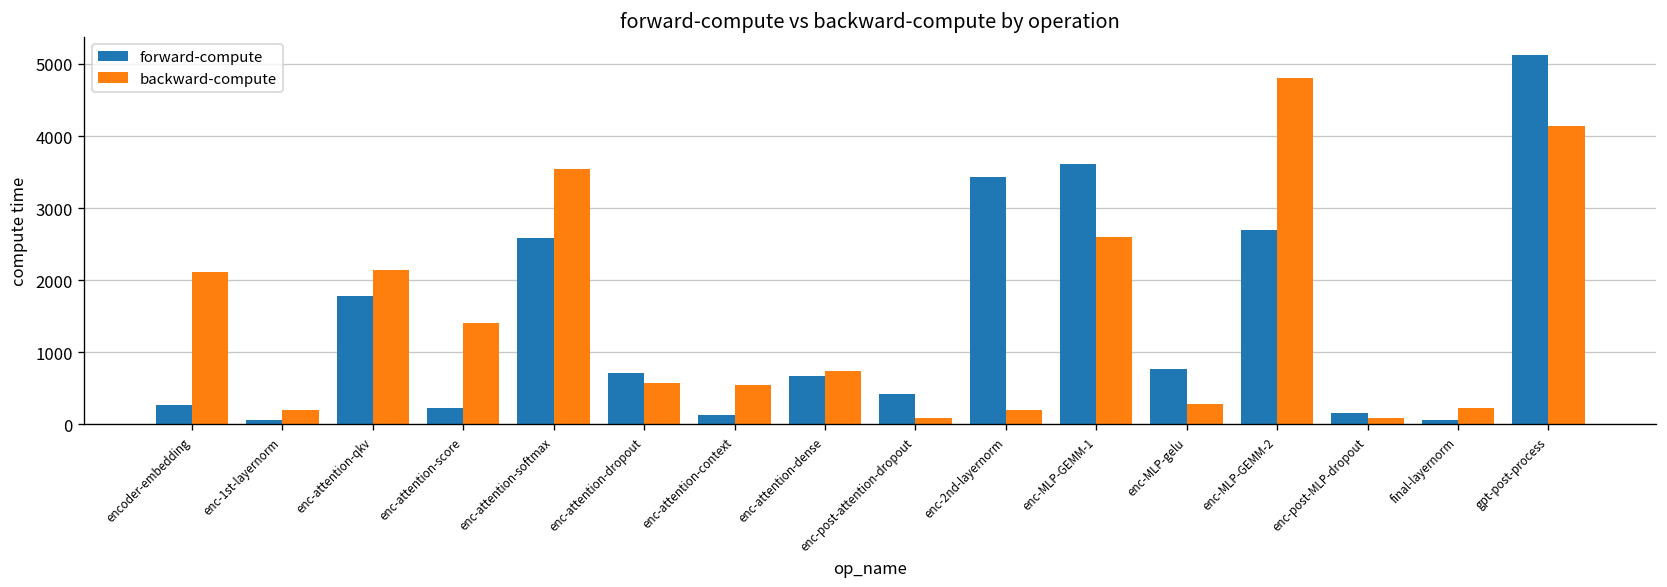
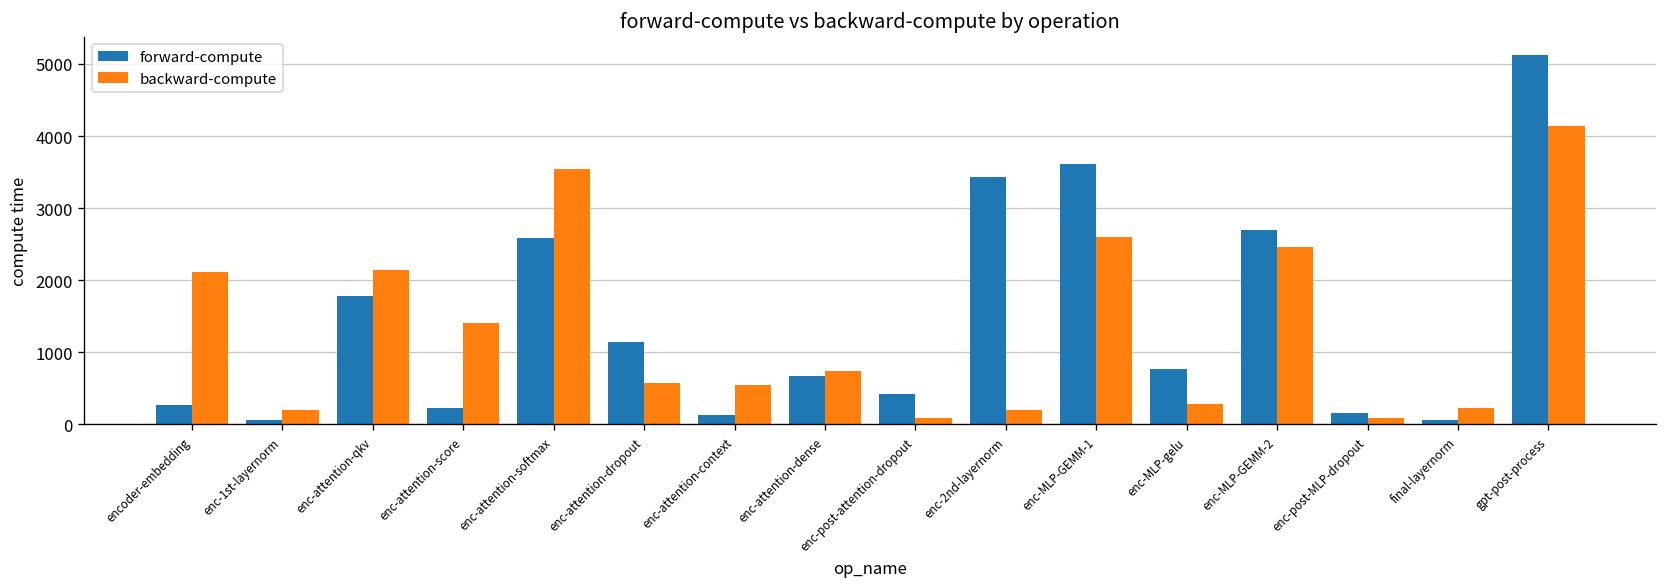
  {
    "forward-compute": {
      "encoder-embedding": 300,
      "enc-1st-layernorm": 100,
      "enc-attention-qkv": 1800,
      "enc-attention-score": 200,
      "enc-attention-softmax": 2600,
-     "enc-attention-dropout": 700,
+     "enc-attention-dropout": 1100,
      "enc-attention-context": 100,
      "enc-attention-dense": 700,
      "enc-post-attention-dropout": 400,
      "enc-2nd-layernorm": 3400,
      "enc-MLP-GEMM-1": 3600,
      "enc-MLP-gelu": 800,
      "enc-MLP-GEMM-2": 2700,
      "enc-post-MLP-dropout": 200,
      "final-layernorm": 100,
      "gpt-post-process": 5100
    },
    "backward-compute": {
      "encoder-embedding": 2100,
      "enc-1st-layernorm": 200,
      "enc-attention-qkv": 2100,
      "enc-attention-score": 1400,
      "enc-attention-softmax": 3500,
      "enc-attention-dropout": 600,
      "enc-attention-context": 500,
      "enc-attention-dense": 700,
      "enc-post-attention-dropout": 100,
      "enc-2nd-layernorm": 200,
      "enc-MLP-GEMM-1": 2600,
      "enc-MLP-gelu": 300,
-     "enc-MLP-GEMM-2": 4800,
+     "enc-MLP-GEMM-2": 2500,
      "enc-post-MLP-dropout": 100,
      "final-layernorm": 200,
      "gpt-post-process": 4100
    }
  }
